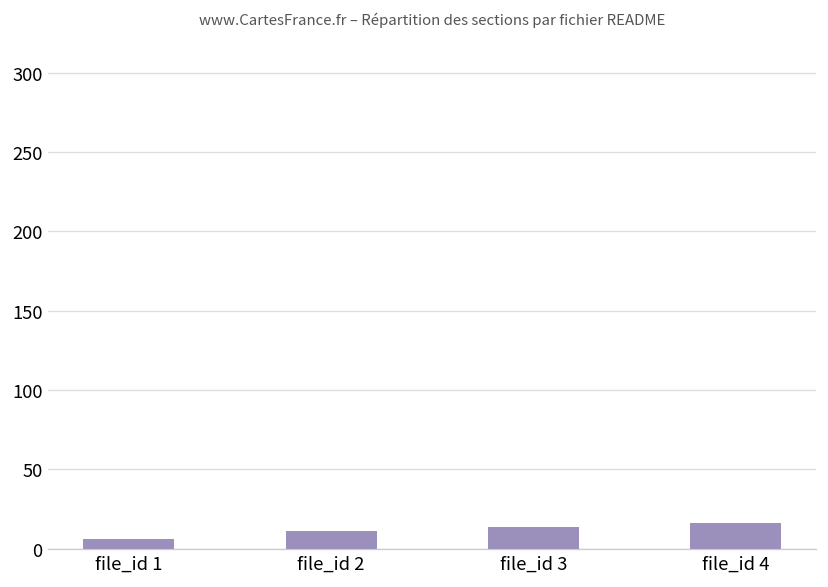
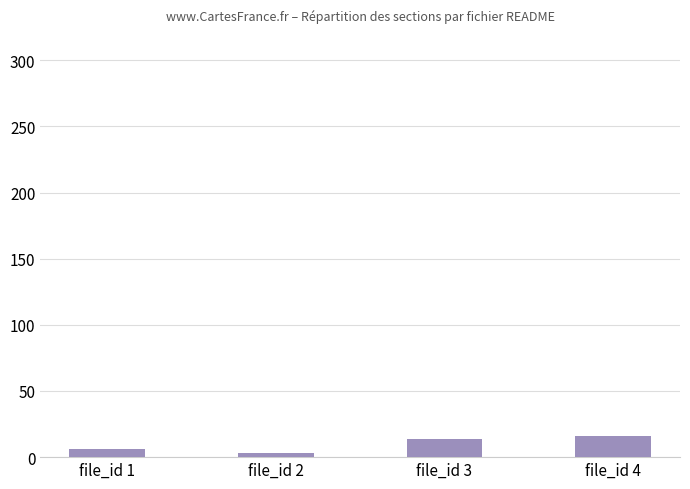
  {
    "file_id 1": 6,
-   "file_id 2": 11,
+   "file_id 2": 3,
    "file_id 3": 14,
    "file_id 4": 16
  }
